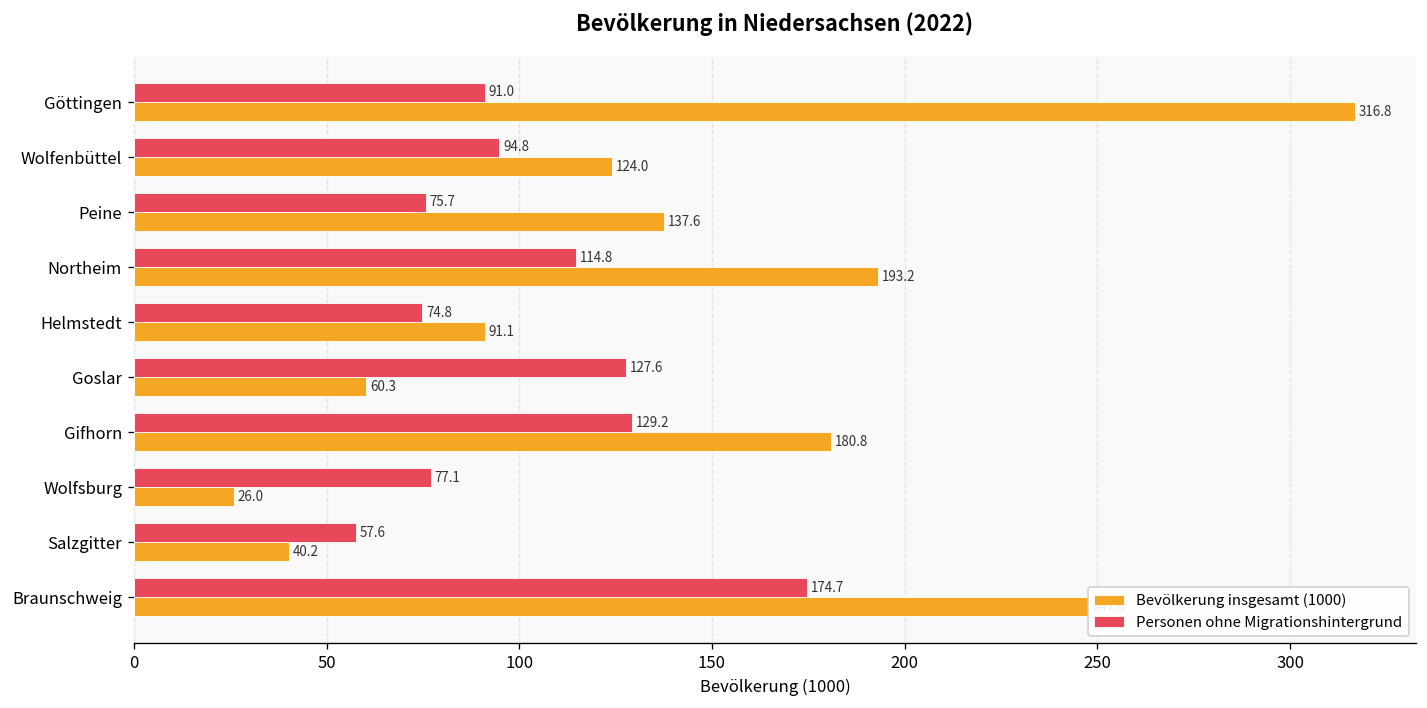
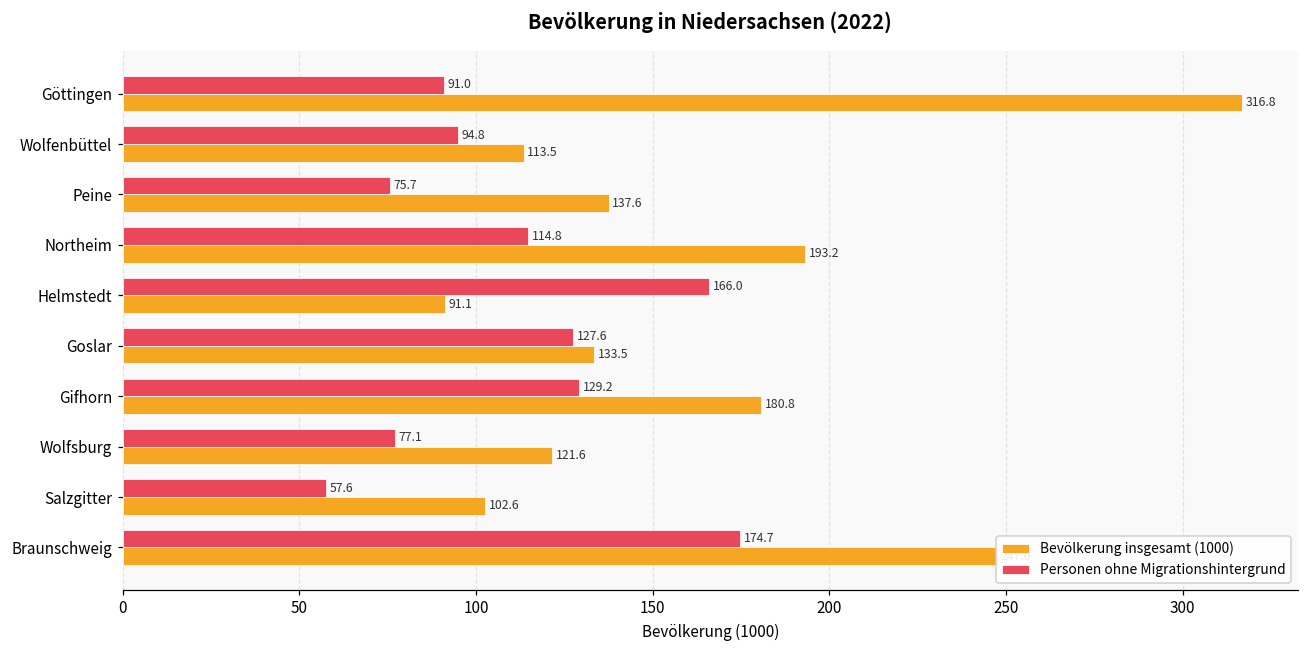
  {
    "Bevölkerung insgesamt (1000)": {
      "Göttingen": 316.8,
-     "Wolfenbüttel": 124.0,
+     "Wolfenbüttel": 113.5,
      "Peine": 137.6,
      "Northeim": 193.2,
      "Helmstedt": 91.1,
-     "Goslar": 60.3,
+     "Goslar": 133.5,
      "Gifhorn": 180.8,
-     "Wolfsburg": 26.0,
-     "Salzgitter": 40.2
+     "Wolfsburg": 121.6,
+     "Salzgitter": 102.6
    },
    "Personen ohne Migrationshintergrund": {
      "Göttingen": 91.0,
      "Wolfenbüttel": 94.8,
      "Peine": 75.7,
      "Northeim": 114.8,
-     "Helmstedt": 74.8,
+     "Helmstedt": 166.0,
      "Goslar": 127.6,
      "Gifhorn": 129.2,
      "Wolfsburg": 77.1,
      "Salzgitter": 57.6,
      "Braunschweig": 174.7
    }
  }
